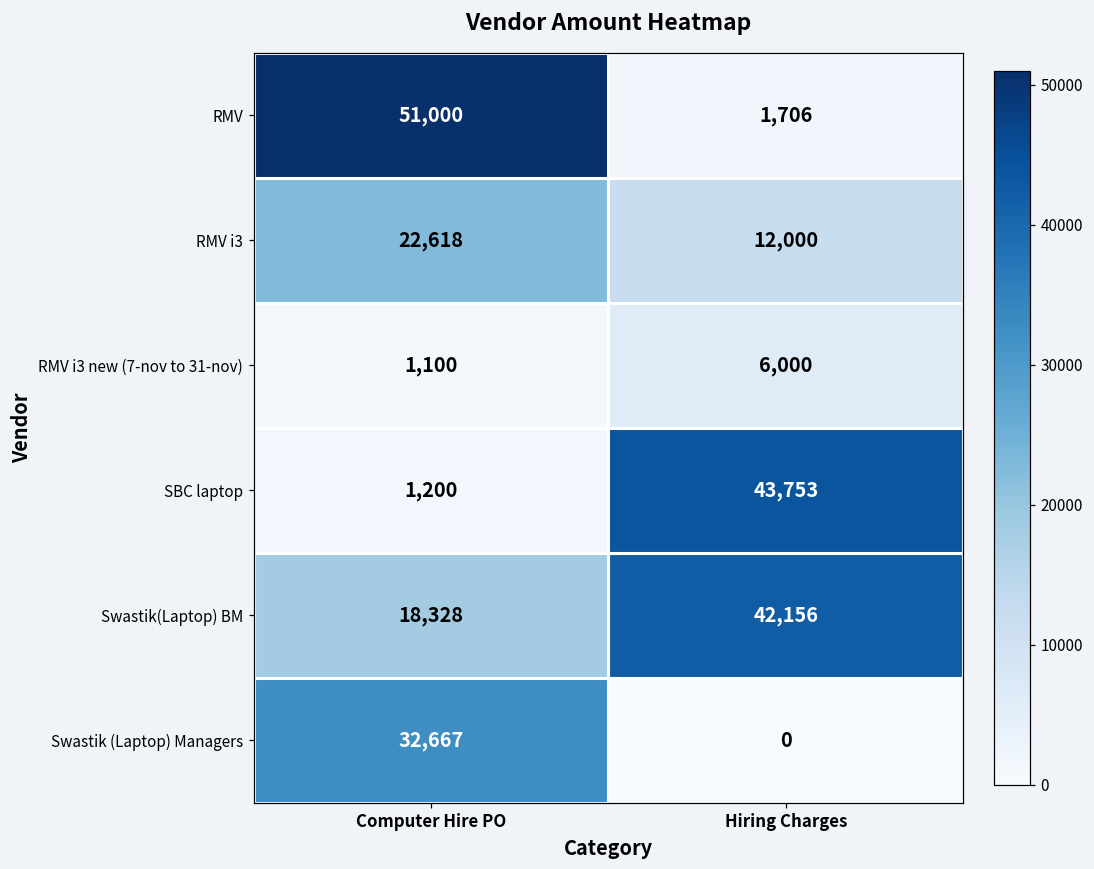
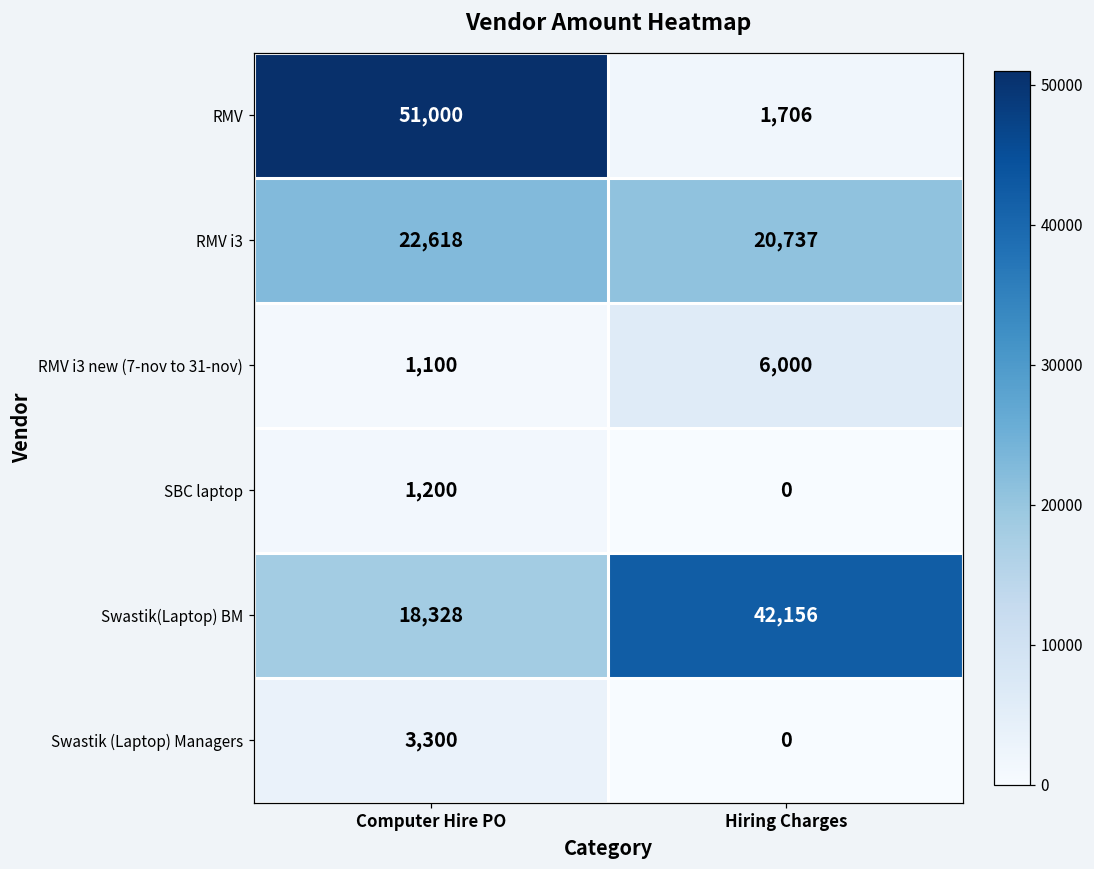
  {
    "RMV": {
      "Computer Hire PO": "51,000",
      "Hiring Charges": "1,706"
    },
    "RMV i3": {
      "Computer Hire PO": "22,618",
-     "Hiring Charges": "12,000"
+     "Hiring Charges": "20,737"
    },
    "RMV i3 new (7-nov to 31-nov)": {
      "Computer Hire PO": "1,100",
      "Hiring Charges": "6,000"
    },
    "SBC laptop": {
      "Computer Hire PO": "1,200",
-     "Hiring Charges": "43,753"
+     "Hiring Charges": "0"
    },
    "Swastik(Laptop) BM": {
      "Computer Hire PO": "18,328",
      "Hiring Charges": "42,156"
    },
    "Swastik (Laptop) Managers": {
-     "Computer Hire PO": "32,667",
+     "Computer Hire PO": "3,300",
      "Hiring Charges": "0"
    }
  }
